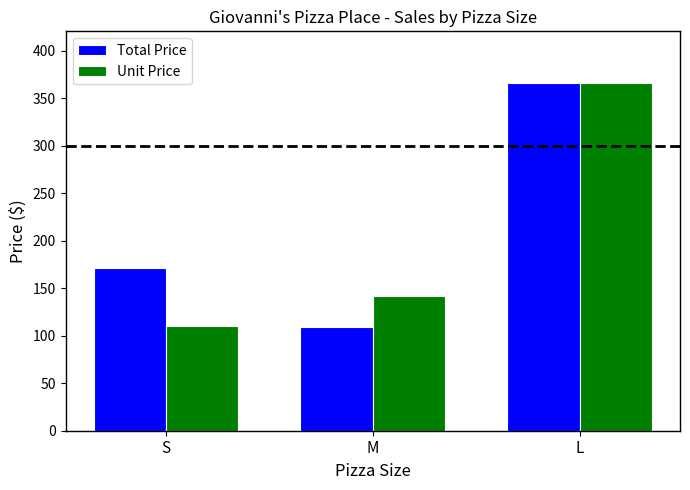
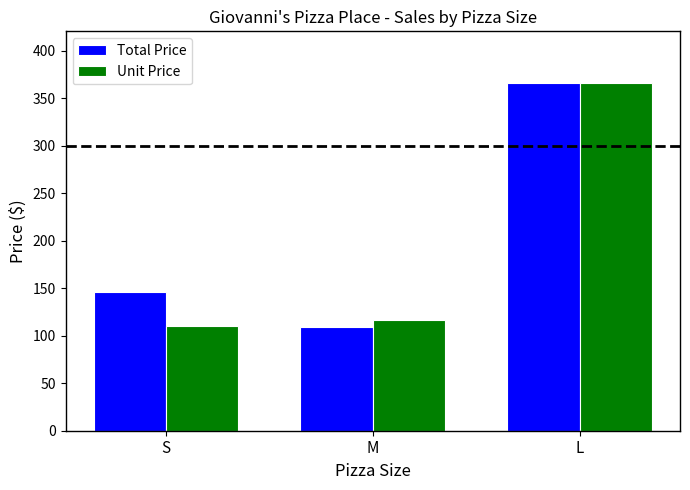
  {
    "Total Price": {
-     "S": 170,
+     "S": 150,
      "M": 110,
      "L": 370
    },
    "Unit Price": {
      "S": 110,
-     "M": 140,
+     "M": 120,
      "L": 370
    }
  }
